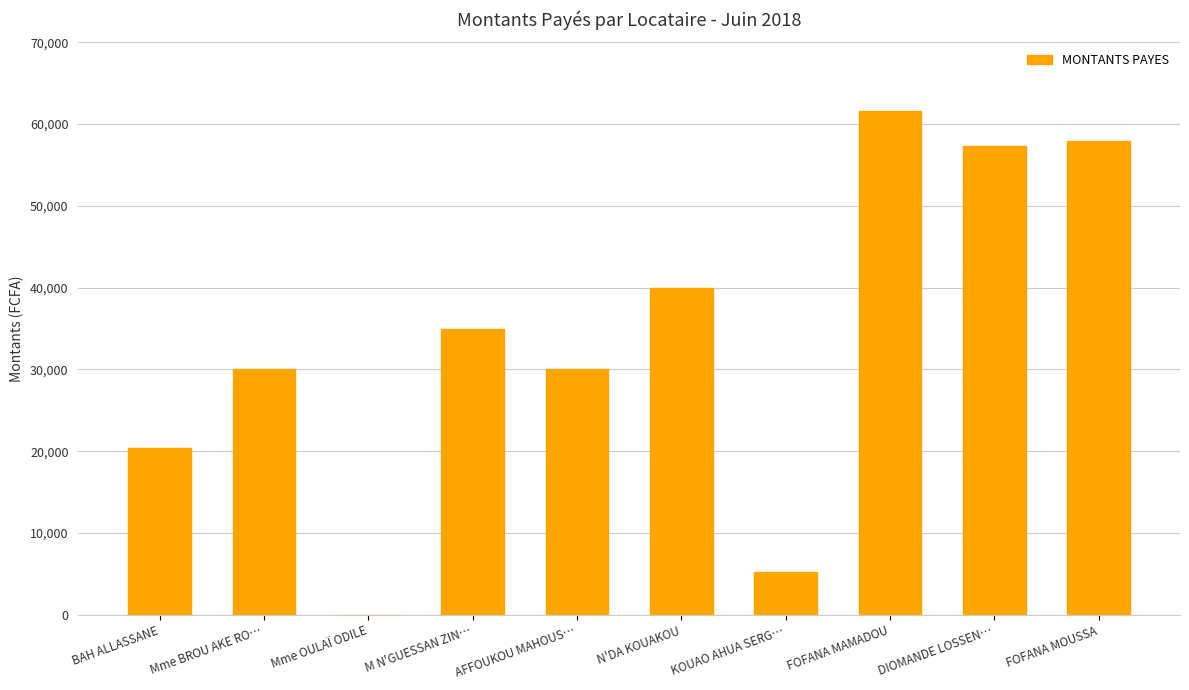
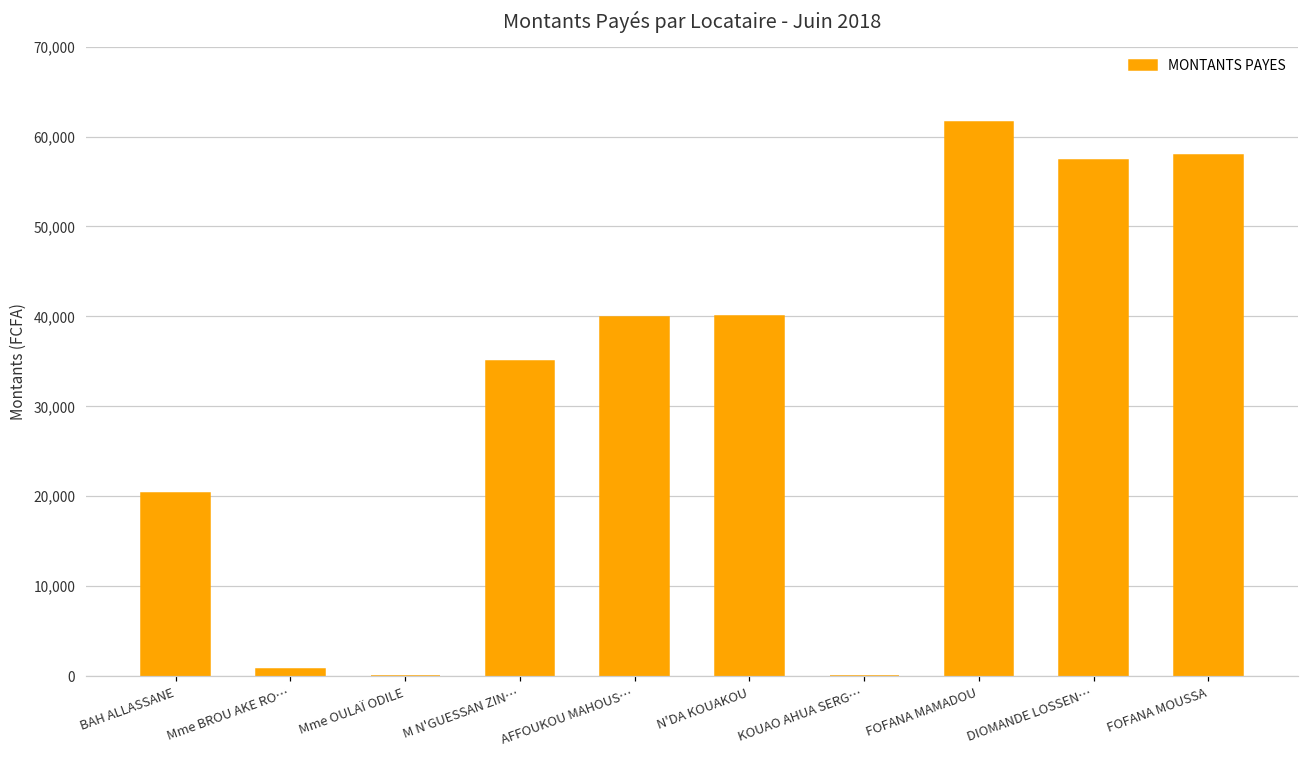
  {
    "BAH ALLASSANE": "20,000",
-   "Mme BROU AKE RO…": "30,000",
+   "Mme BROU AKE RO…": "1,000",
    "Mme OULAÏ ODILE": "0",
    "M N'GUESSAN ZIN…": "35,000",
-   "AFFOUKOU MAHOUS…": "30,000",
+   "AFFOUKOU MAHOUS…": "40,000",
    "N'DA KOUAKOU": "40,000",
-   "KOUAO AHUA SERG…": "5,000",
+   "KOUAO AHUA SERG…": "0",
    "FOFANA MAMADOU": "62,000",
    "DIOMANDE LOSSEN…": "57,000",
    "FOFANA MOUSSA": "58,000"
  }
